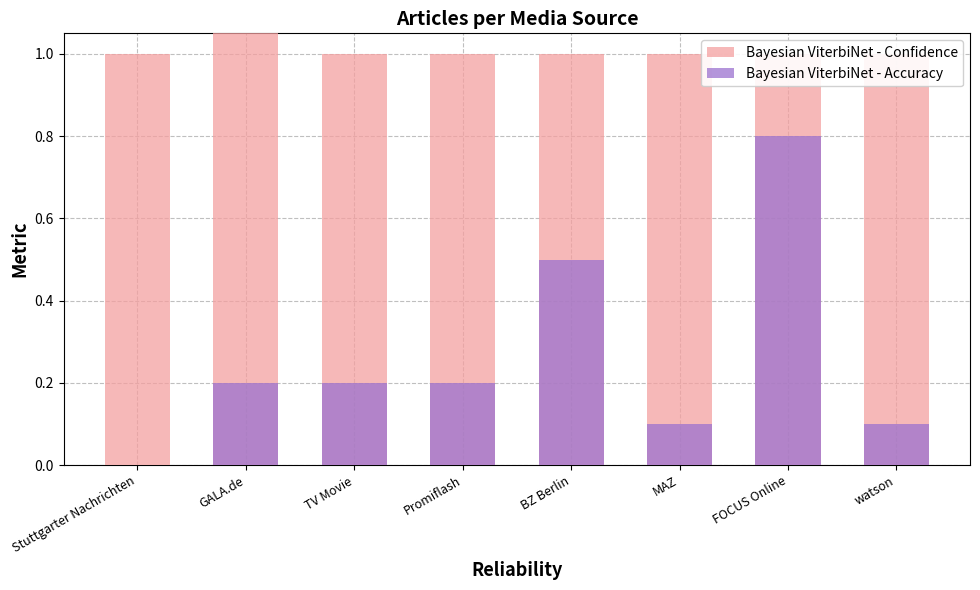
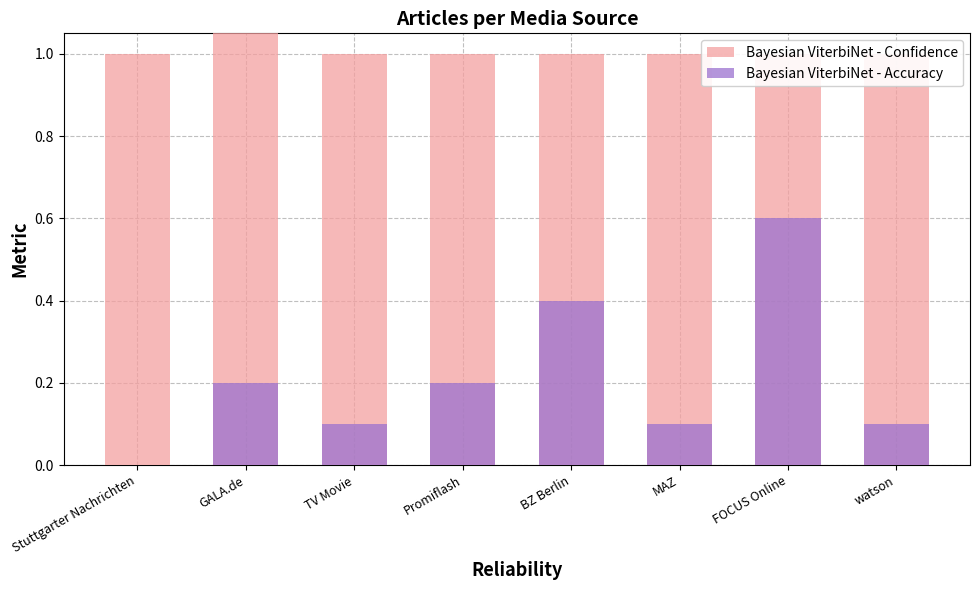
  {
    "Bayesian ViterbiNet - Confidence": {
      "Stuttgarter Nachrichten": 1.0,
      "TV Movie": 1.0,
      "Promiflash": 1.0,
      "BZ Berlin": 1.0,
      "MAZ": 1.0
    },
    "Bayesian ViterbiNet - Accuracy": {
      "Stuttgarter Nachrichten": 0.0,
-     "TV Movie": 0.2,
-     "BZ Berlin": 0.5,
-     "FOCUS Online": 0.8
+     "TV Movie": 0.1,
+     "BZ Berlin": 0.4,
+     "FOCUS Online": 0.6
    }
  }
